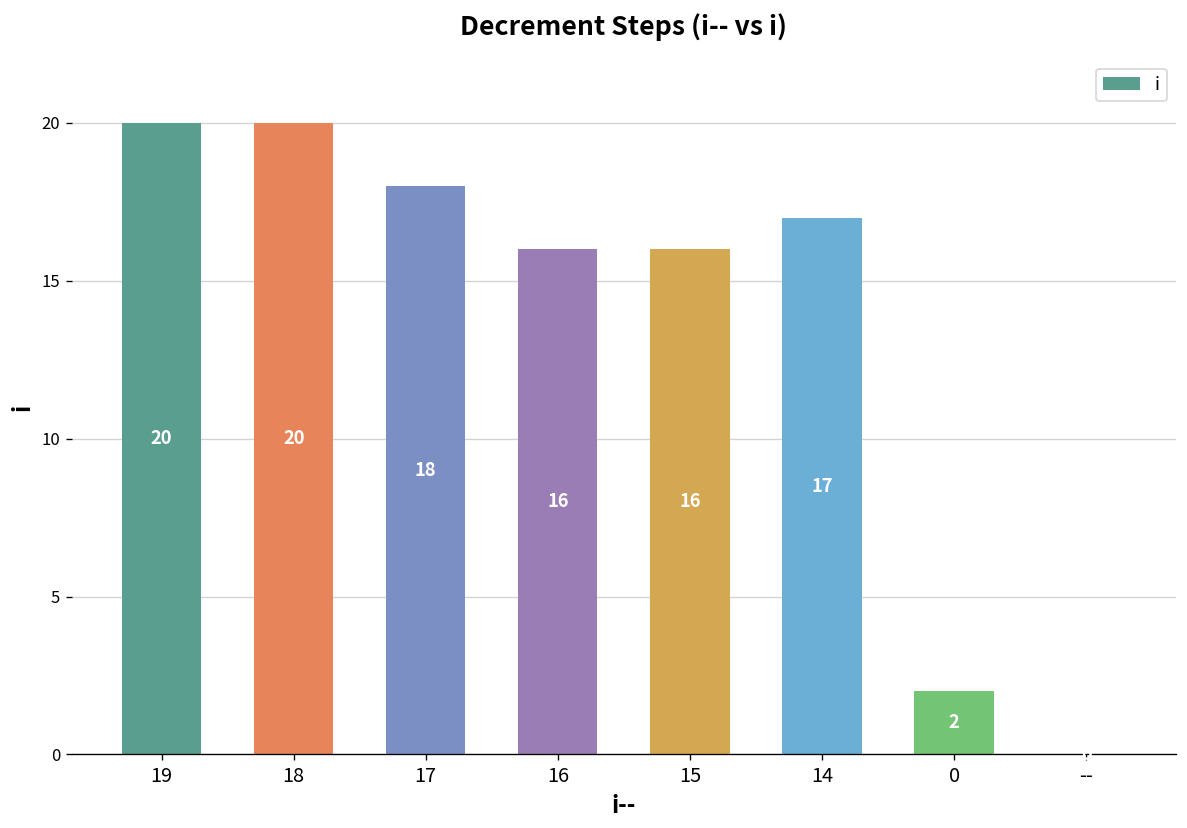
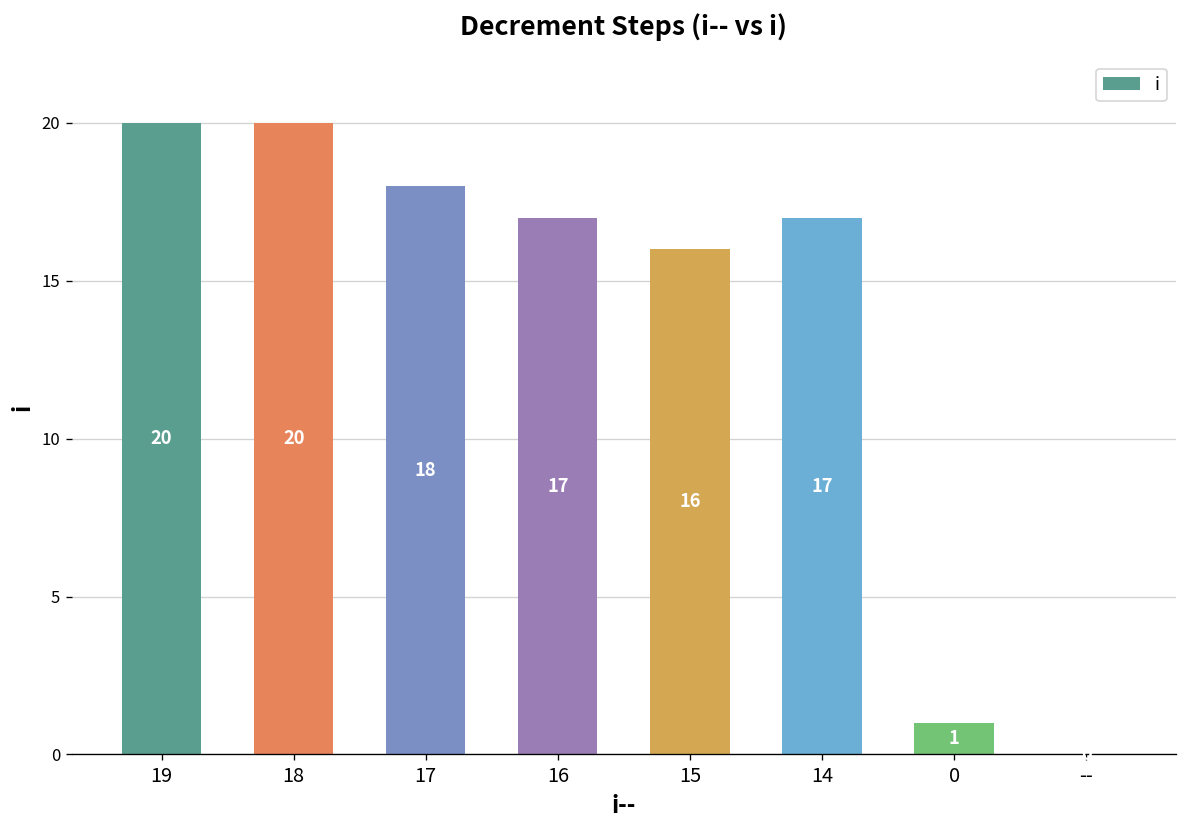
  {
    "19": 20,
    "18": 20,
    "17": 18,
-   "16": 16,
+   "16": 17,
    "15": 16,
    "14": 17,
-   "0": 2
+   "0": 1
  }
